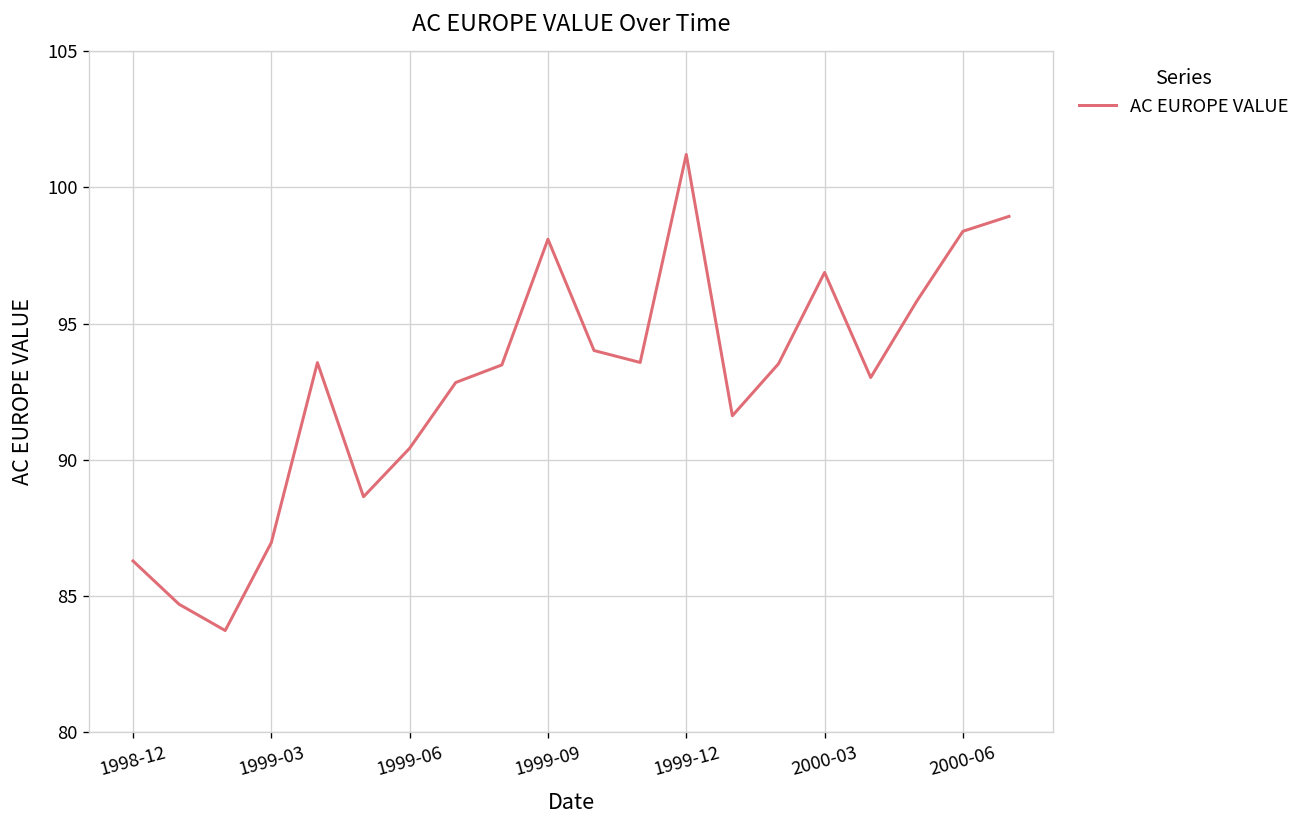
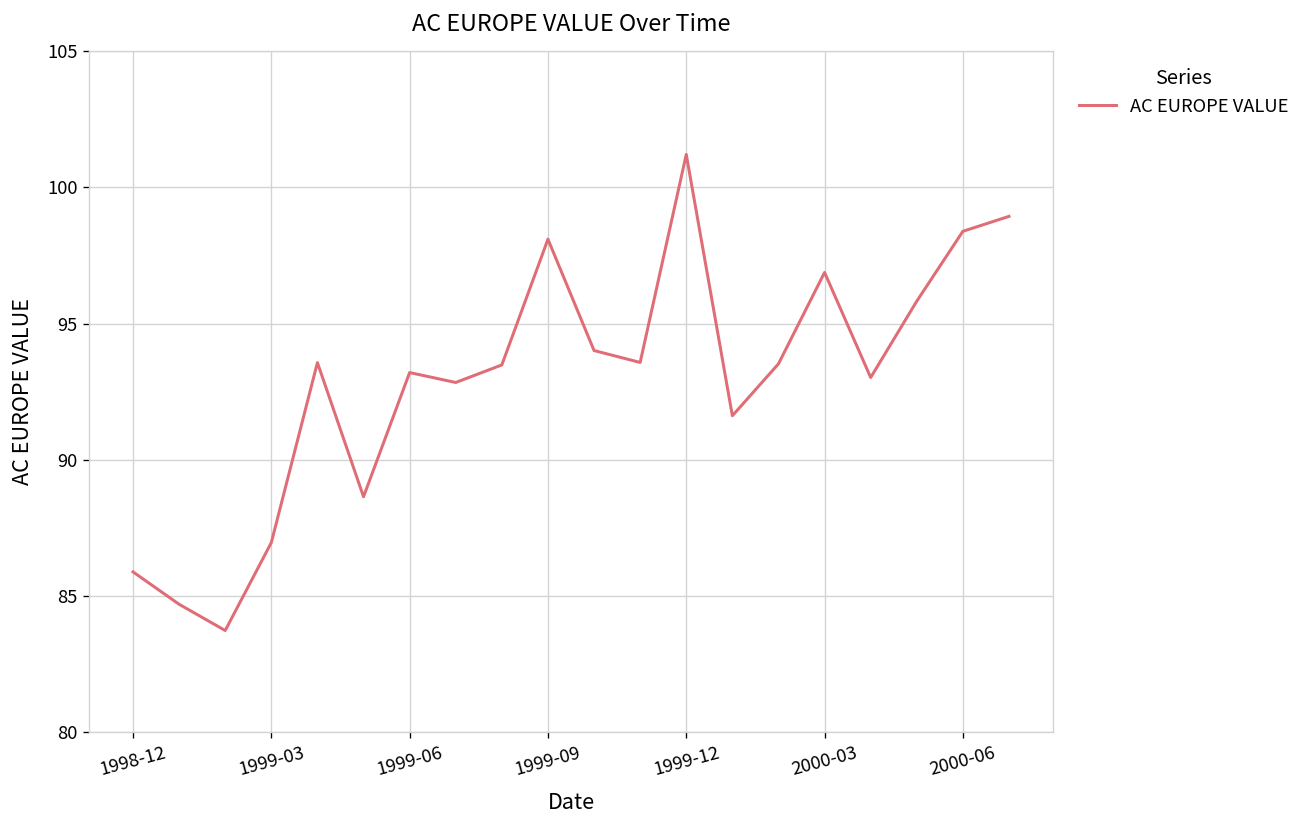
  {
-   "1998-12": 86.3,
+   "1998-12": 85.9,
    "1999-03": 87.0,
-   "1999-06": 90.4,
+   "1999-06": 93.2,
    "1999-09": 98.1,
    "1999-12": 101.2,
    "2000-03": 96.9,
    "2000-06": 98.4
  }
